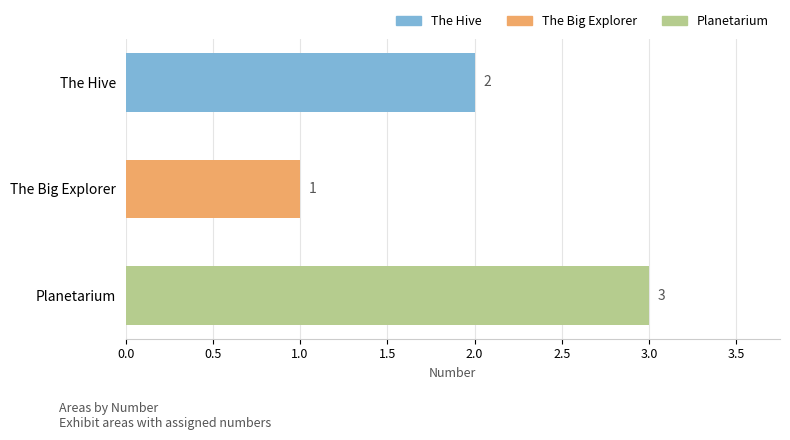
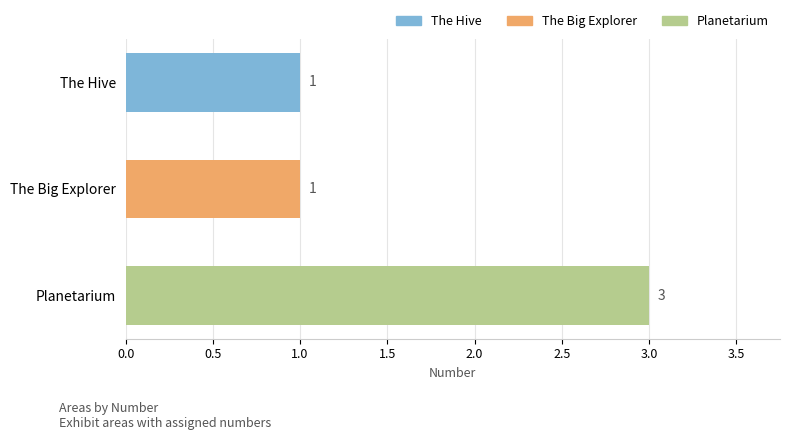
  {
-   "The Hive": 2,
+   "The Hive": 1,
    "The Big Explorer": 1,
    "Planetarium": 3
  }
